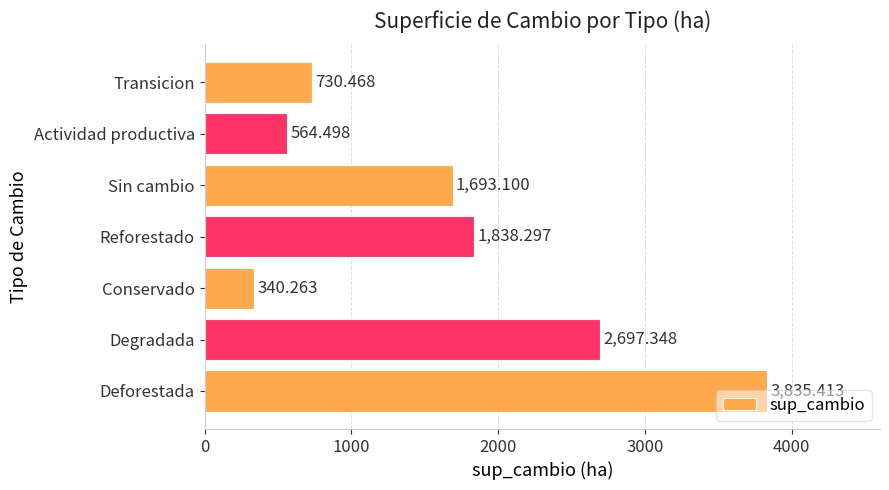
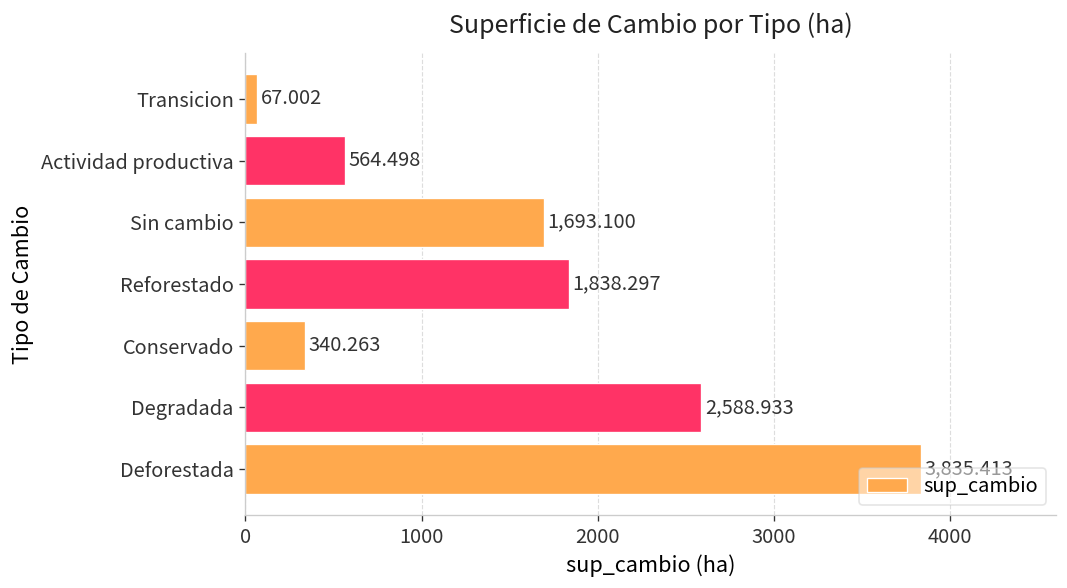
  {
-   "Transicion": "730.468",
+   "Transicion": "67.002",
    "Actividad productiva": "564.498",
    "Sin cambio": "1,693.100",
    "Reforestado": "1,838.297",
    "Conservado": "340.263",
-   "Degradada": "2,697.348"
+   "Degradada": "2,588.933"
  }
